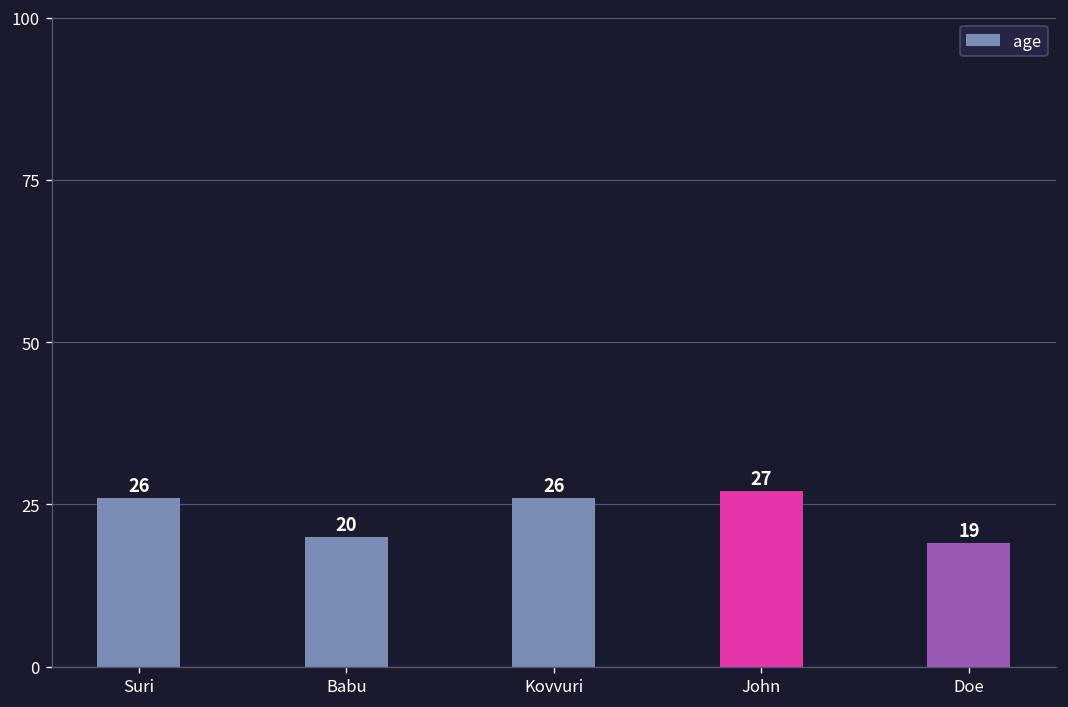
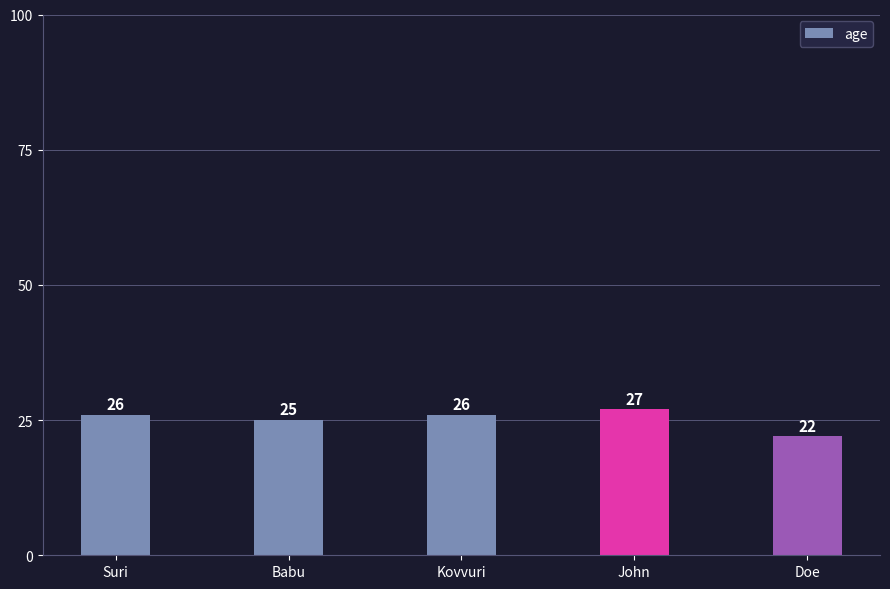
  {
    "Suri": 26,
-   "Babu": 20,
+   "Babu": 25,
    "Kovvuri": 26,
    "John": 27,
-   "Doe": 19
+   "Doe": 22
  }
